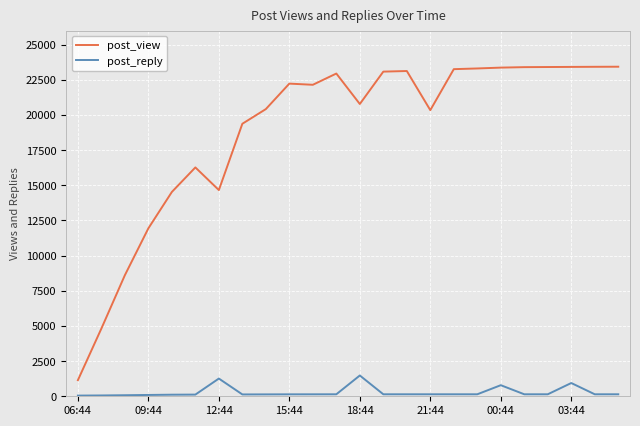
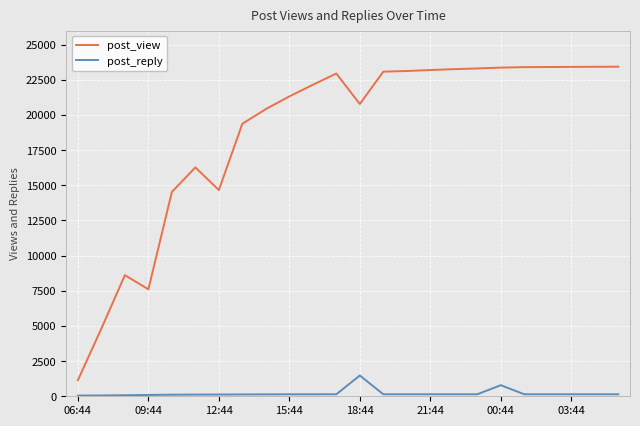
  {
    "post_view": {
      "06:44": 1100,
-     "09:44": 11900,
+     "09:44": 7600,
      "12:44": 14700,
-     "15:44": 22200,
+     "15:44": 21300,
      "18:44": 20800,
-     "21:44": 20300,
+     "21:44": 23200,
      "00:44": 23400,
      "03:44": 23400
    },
    "post_reply": {
      "06:44": 0,
      "09:44": 100,
-     "12:44": 1300,
+     "12:44": 100,
      "15:44": 100,
      "18:44": 1500,
      "21:44": 100,
      "00:44": 800,
-     "03:44": 900
+     "03:44": 100
    }
  }
